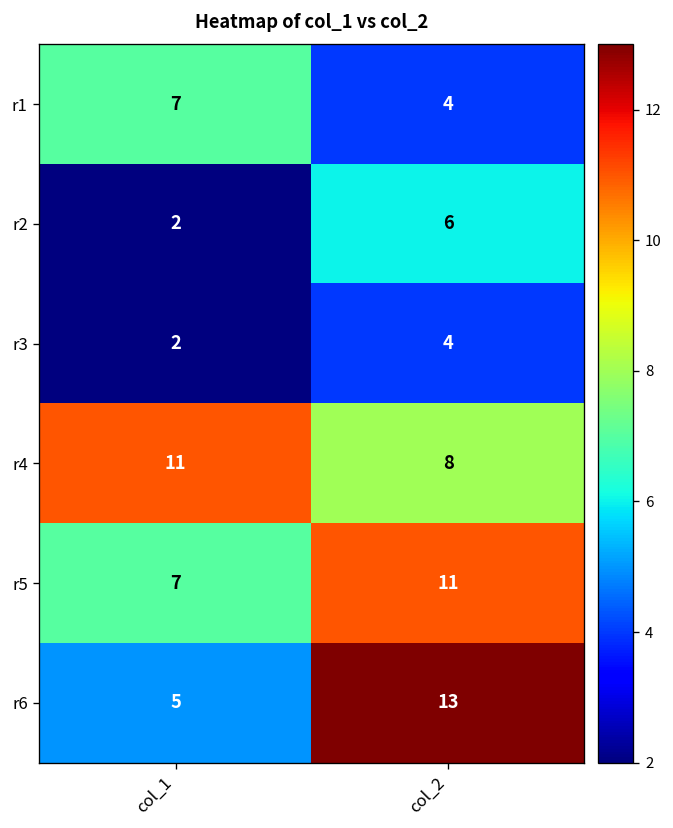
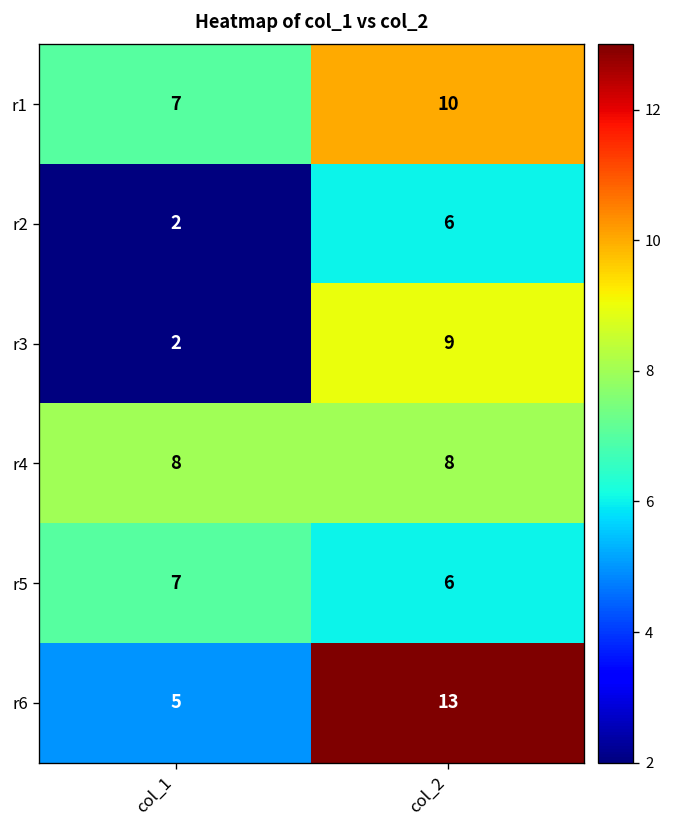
  {
    "r1": {
      "col_1": 7,
-     "col_2": 4
+     "col_2": 10
    },
    "r2": {
      "col_1": 2,
      "col_2": 6
    },
    "r3": {
      "col_1": 2,
-     "col_2": 4
+     "col_2": 9
    },
    "r4": {
-     "col_1": 11,
+     "col_1": 8,
      "col_2": 8
    },
    "r5": {
      "col_1": 7,
-     "col_2": 11
+     "col_2": 6
    },
    "r6": {
      "col_1": 5,
      "col_2": 13
    }
  }
